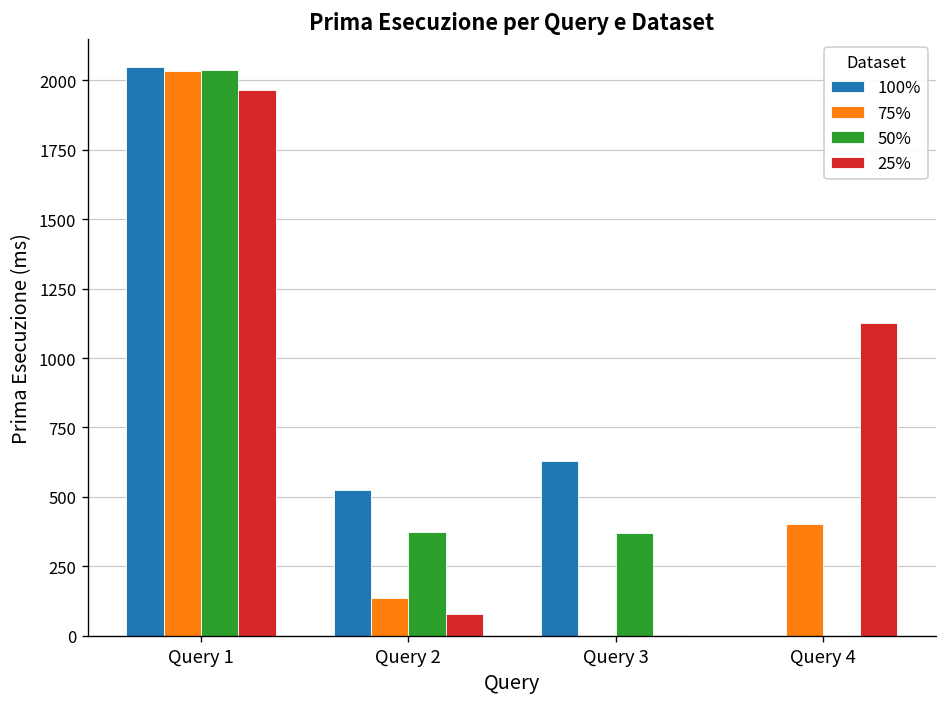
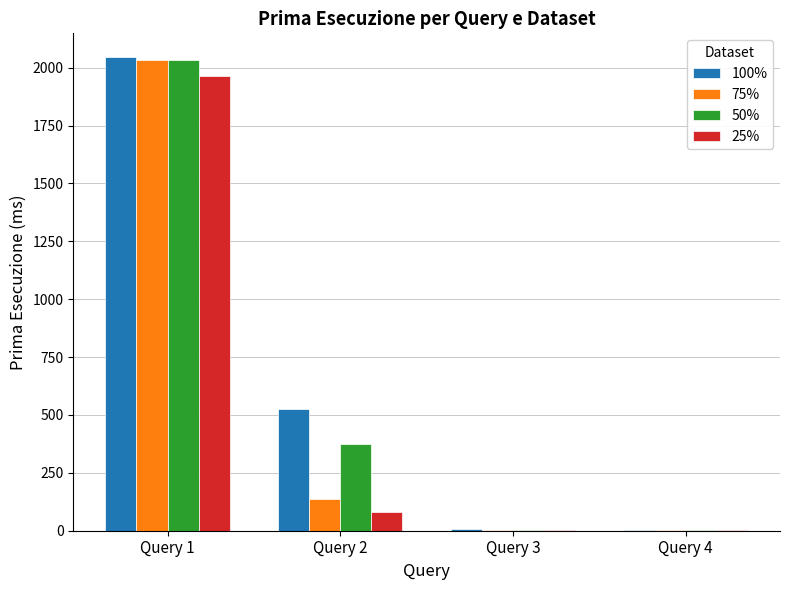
  {
    "100%": {
      "Query 1": 2050,
      "Query 2": 530,
-     "Query 3": 630
+     "Query 3": 10
    },
    "75%": {
      "Query 1": 2030,
      "Query 2": 140,
-     "Query 4": 400
+     "Query 4": 0
    },
    "50%": {
      "Query 1": 2040,
      "Query 2": 370,
-     "Query 3": 370
+     "Query 3": 0
    },
    "25%": {
      "Query 1": 1960,
      "Query 2": 80,
-     "Query 4": 1130
+     "Query 4": 0
    }
  }
